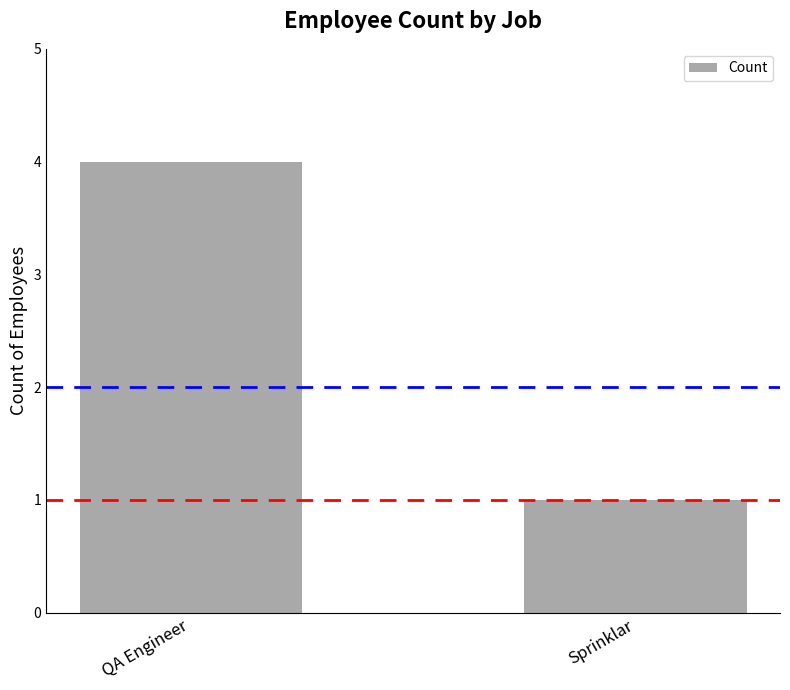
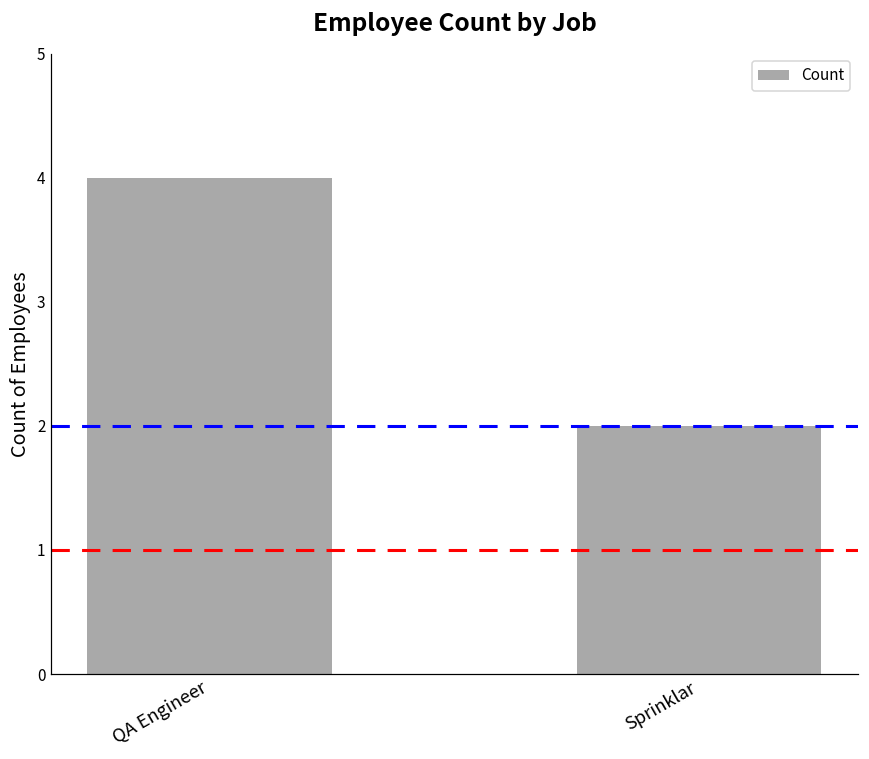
  {
    "QA Engineer": 4,
-   "Sprinklar": 1
+   "Sprinklar": 2
  }
